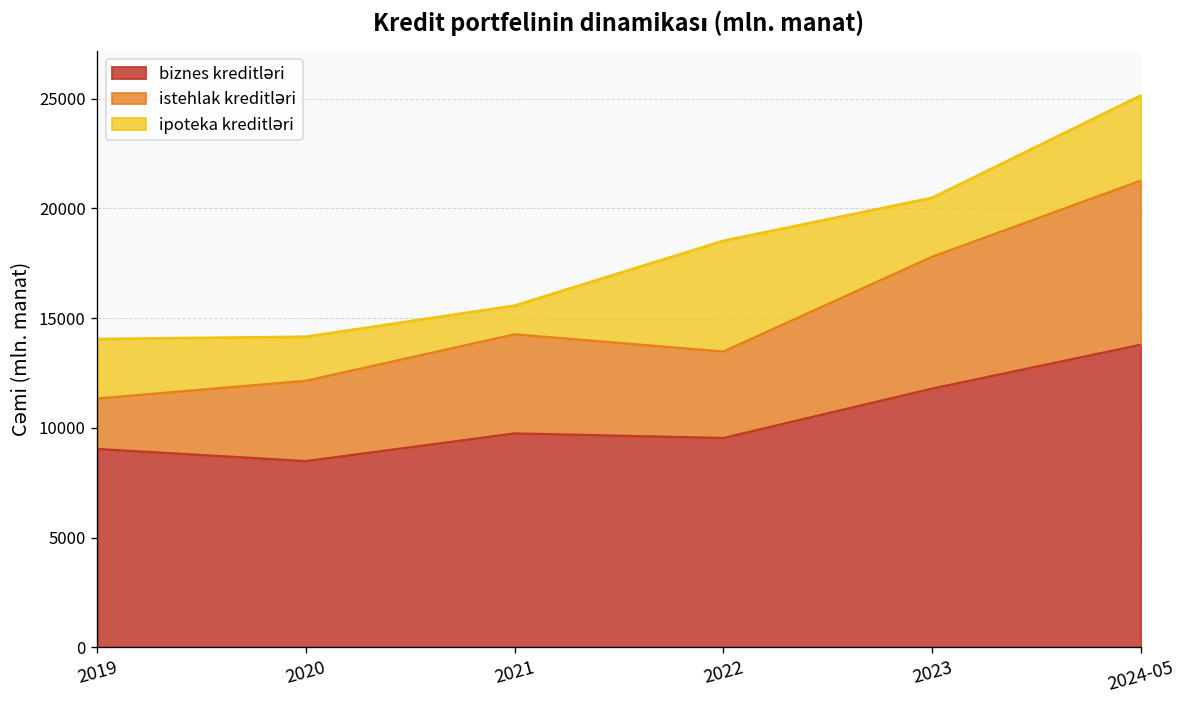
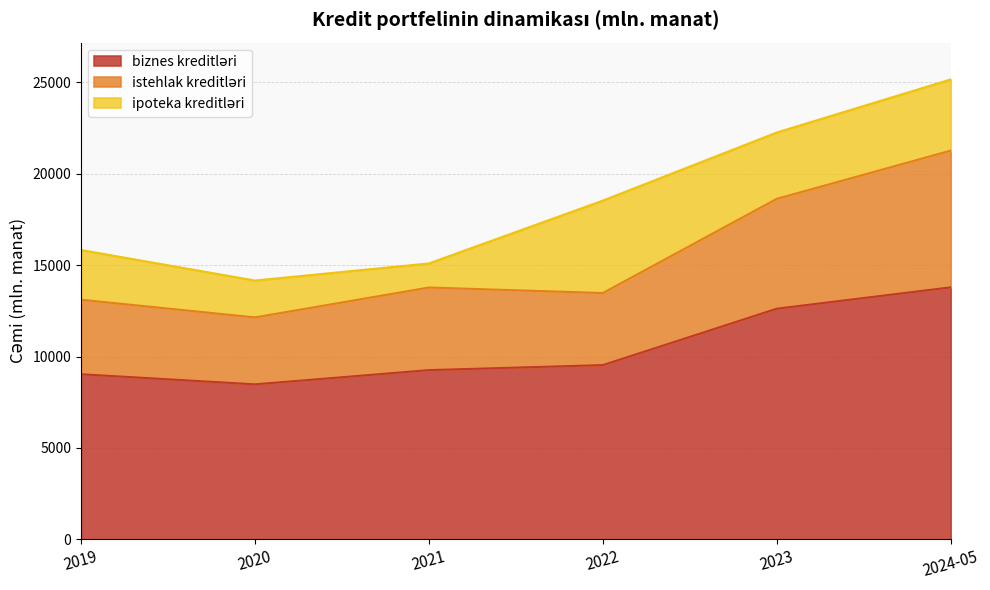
  {
    "biznes kreditləri": {
      "2019": 9000,
      "2020": 8500,
-     "2021": 9700,
+     "2021": 9300,
      "2022": 9500,
-     "2023": 11800,
+     "2023": 12600,
      "2024-05": 13800
    },
    "istehlak kreditləri": {
-     "2019": 2300,
+     "2019": 4100,
      "2020": 3700,
      "2021": 4500,
      "2022": 3900,
      "2023": 6000,
      "2024-05": 7500
    },
    "ipoteka kreditləri": {
      "2019": 2700,
      "2020": 2000,
      "2021": 1300,
      "2022": 5100,
-     "2023": 2700,
+     "2023": 3600,
      "2024-05": 3900
    }
  }
